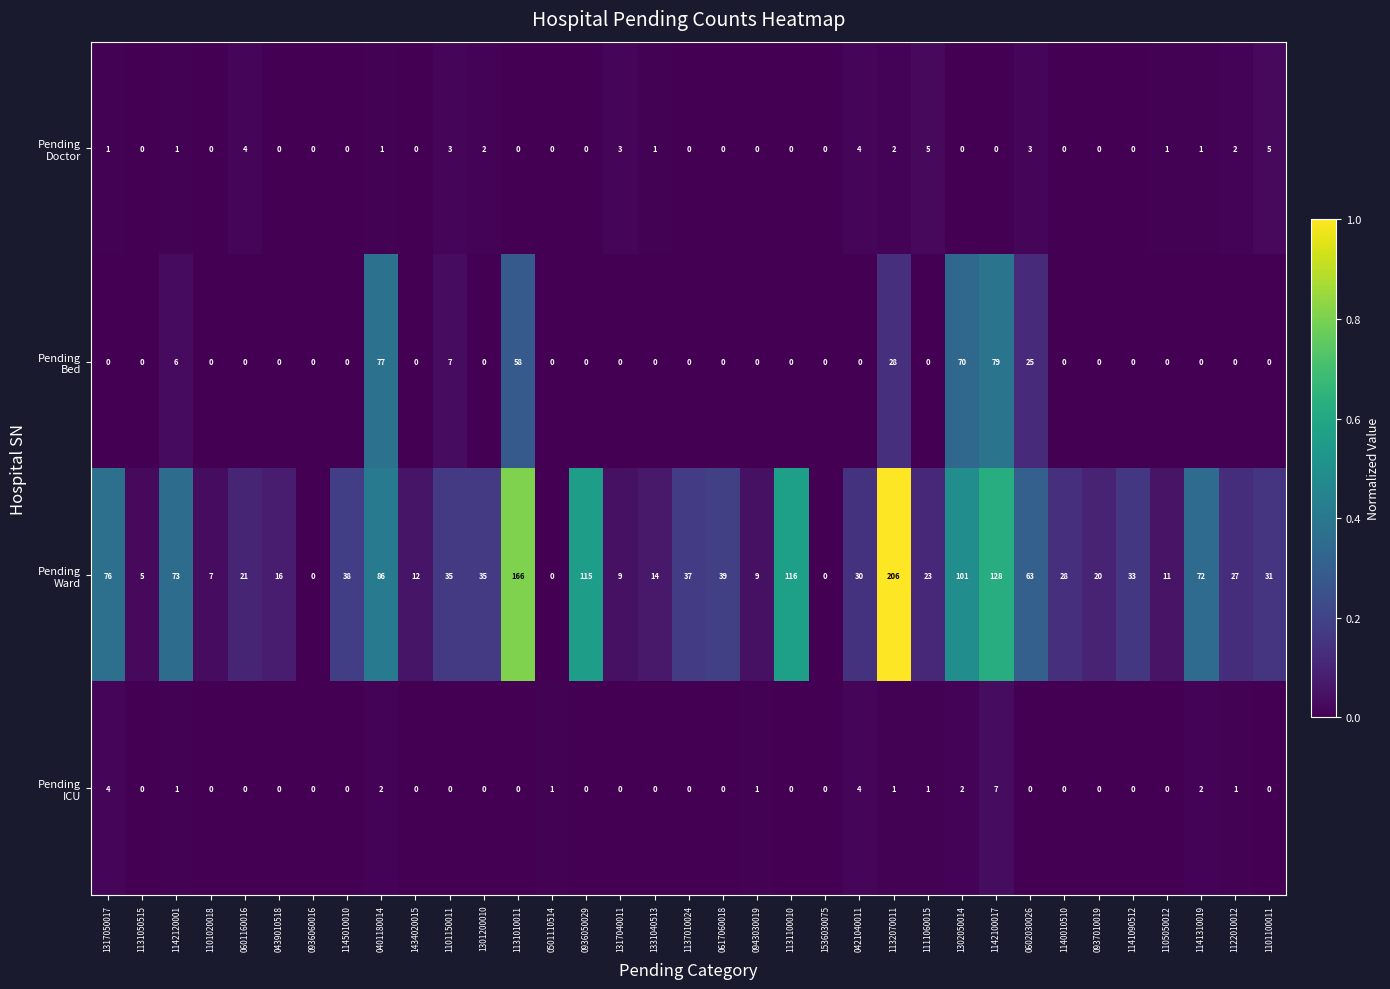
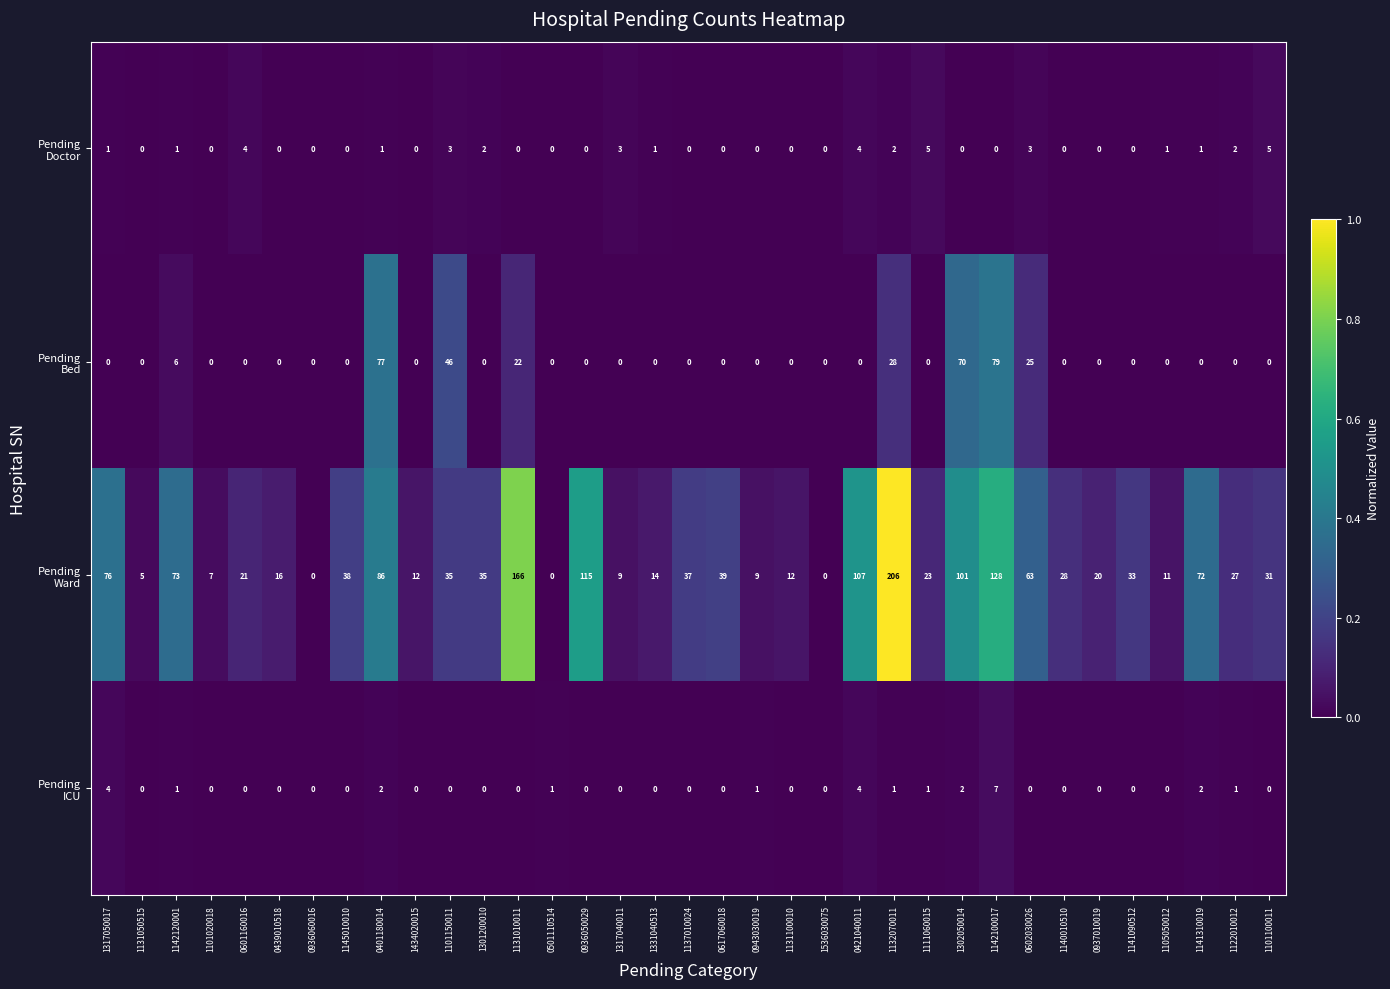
  {
    "Pending Doctor": {
      "1317050017": 1,
      "1131050515": 0,
      "1142120001": 1,
      "1101020018": 0,
      "0601160016": 4,
      "0439010518": 0,
      "0936060016": 0,
      "1145010010": 0,
      "0401180014": 1,
      "1434020015": 0,
      "1101150011": 3,
      "1301200010": 2,
      "1131010011": 0,
      "0501110514": 0,
      "0936050029": 0,
      "1317040011": 3,
      "1331040513": 1,
      "1137010024": 0,
      "0617060018": 0,
      "0943030019": 0,
      "1131100010": 0,
      "1536030075": 0,
      "0421040011": 4,
      "1132070011": 2,
      "1111060015": 5,
      "1302050014": 0,
      "1142100017": 0,
      "0602030026": 3,
      "1140010510": 0,
      "0937010019": 0,
      "1141090512": 0,
      "1105050012": 1,
      "1141310019": 1,
      "1122010012": 2,
      "1101100011": 5
    },
    "Pending Bed": {
      "1317050017": 0,
      "1131050515": 0,
      "1142120001": 6,
      "1101020018": 0,
      "0601160016": 0,
      "0439010518": 0,
      "0936060016": 0,
      "1145010010": 0,
      "0401180014": 77,
      "1434020015": 0,
-     "1101150011": 7,
+     "1101150011": 46,
      "1301200010": 0,
-     "1131010011": 58,
+     "1131010011": 22,
      "0501110514": 0,
      "0936050029": 0,
      "1317040011": 0,
      "1331040513": 0,
      "1137010024": 0,
      "0617060018": 0,
      "0943030019": 0,
      "1131100010": 0,
      "1536030075": 0,
      "0421040011": 0,
      "1132070011": 28,
      "1111060015": 0,
      "1302050014": 70,
      "1142100017": 79,
      "0602030026": 25,
      "1140010510": 0,
      "0937010019": 0,
      "1141090512": 0,
      "1105050012": 0,
      "1141310019": 0,
      "1122010012": 0,
      "1101100011": 0
    },
    "Pending Ward": {
      "1317050017": 76,
      "1131050515": 5,
      "1142120001": 73,
      "1101020018": 7,
      "0601160016": 21,
      "0439010518": 16,
      "0936060016": 0,
      "1145010010": 38,
      "0401180014": 86,
      "1434020015": 12,
      "1101150011": 35,
      "1301200010": 35,
      "1131010011": 166,
      "0501110514": 0,
      "0936050029": 115,
      "1317040011": 9,
      "1331040513": 14,
      "1137010024": 37,
      "0617060018": 39,
      "0943030019": 9,
-     "1131100010": 116,
+     "1131100010": 12,
      "1536030075": 0,
-     "0421040011": 30,
+     "0421040011": 107,
      "1132070011": 206,
      "1111060015": 23,
      "1302050014": 101,
      "1142100017": 128,
      "0602030026": 63,
      "1140010510": 28,
      "0937010019": 20,
      "1141090512": 33,
      "1105050012": 11,
      "1141310019": 72,
      "1122010012": 27,
      "1101100011": 31
    },
    "Pending ICU": {
      "1317050017": 4,
      "1131050515": 0,
      "1142120001": 1,
      "1101020018": 0,
      "0601160016": 0,
      "0439010518": 0,
      "0936060016": 0,
      "1145010010": 0,
      "0401180014": 2,
      "1434020015": 0,
      "1101150011": 0,
      "1301200010": 0,
      "1131010011": 0,
      "0501110514": 1,
      "0936050029": 0,
      "1317040011": 0,
      "1331040513": 0,
      "1137010024": 0,
      "0617060018": 0,
      "0943030019": 1,
      "1131100010": 0,
      "1536030075": 0,
      "0421040011": 4,
      "1132070011": 1,
      "1111060015": 1,
      "1302050014": 2,
      "1142100017": 7,
      "0602030026": 0,
      "1140010510": 0,
      "0937010019": 0,
      "1141090512": 0,
      "1105050012": 0,
      "1141310019": 2,
      "1122010012": 1,
      "1101100011": 0
    }
  }
